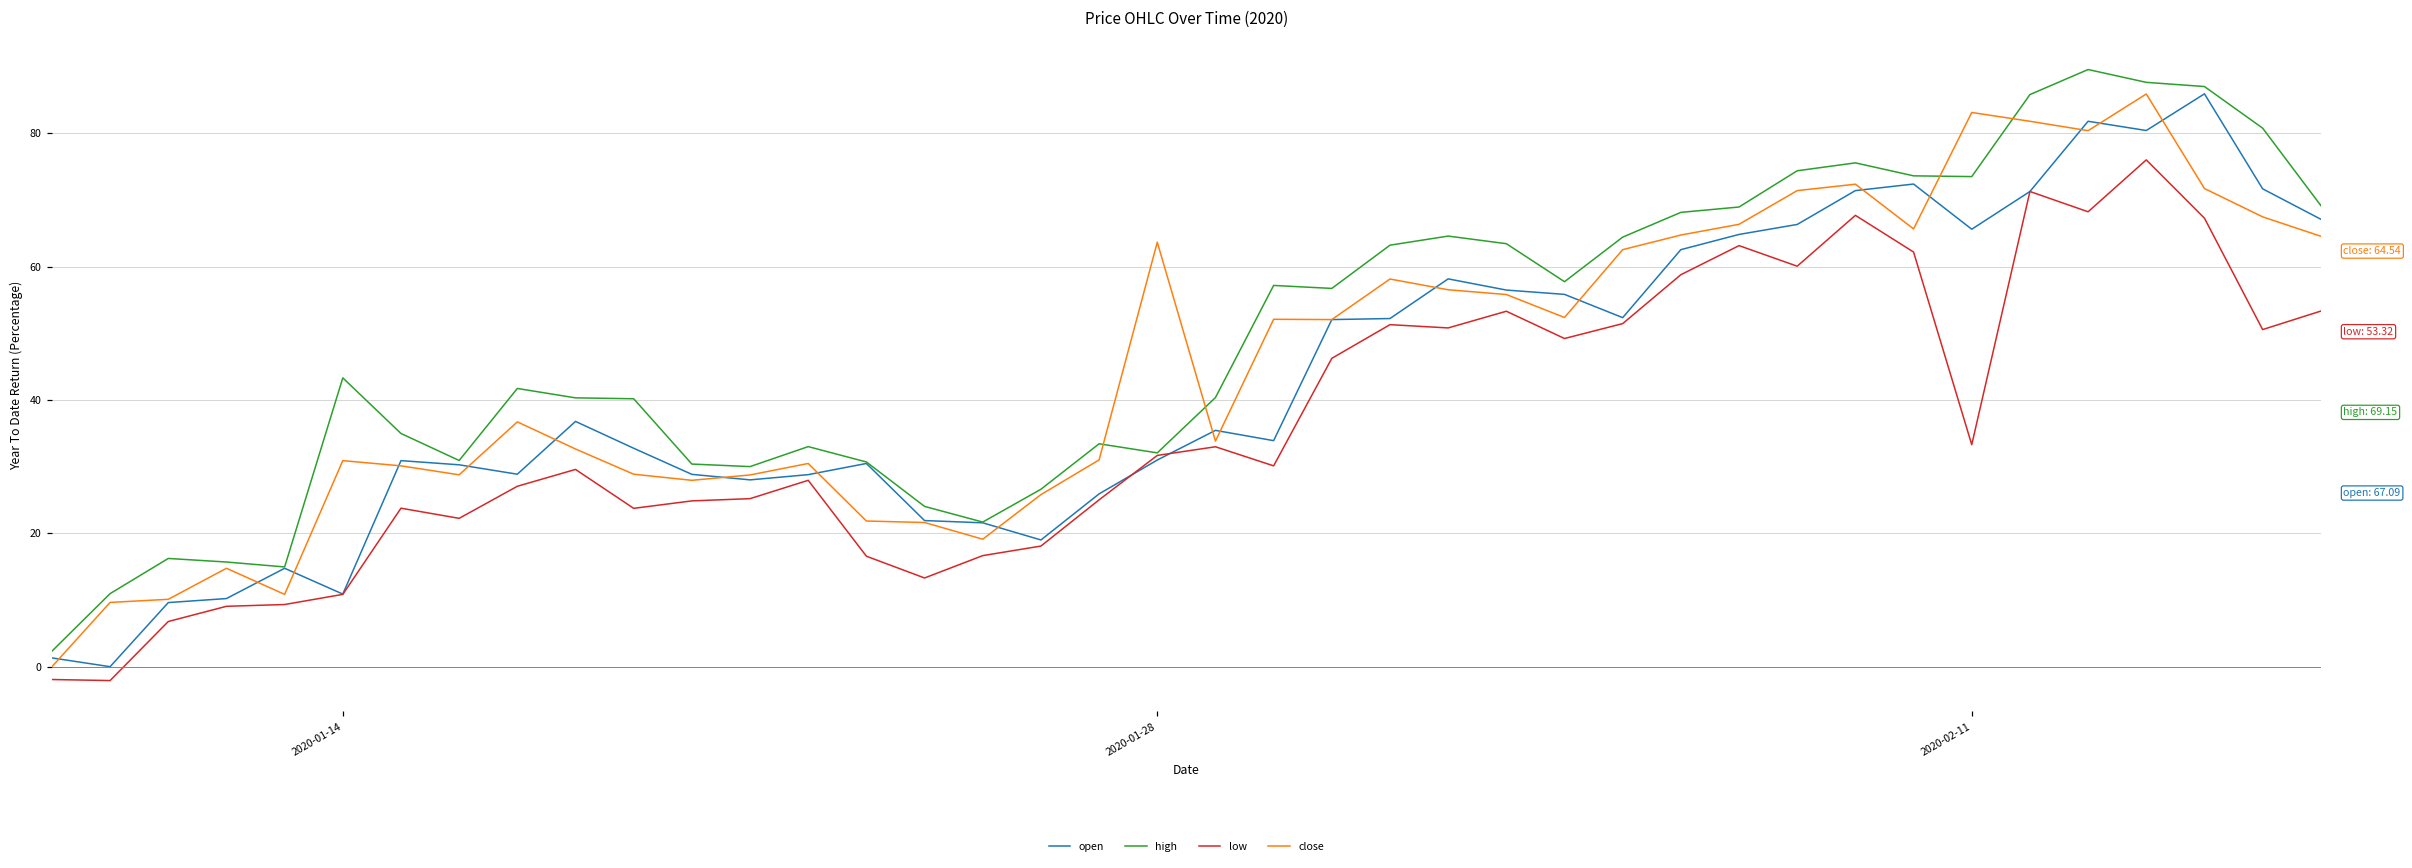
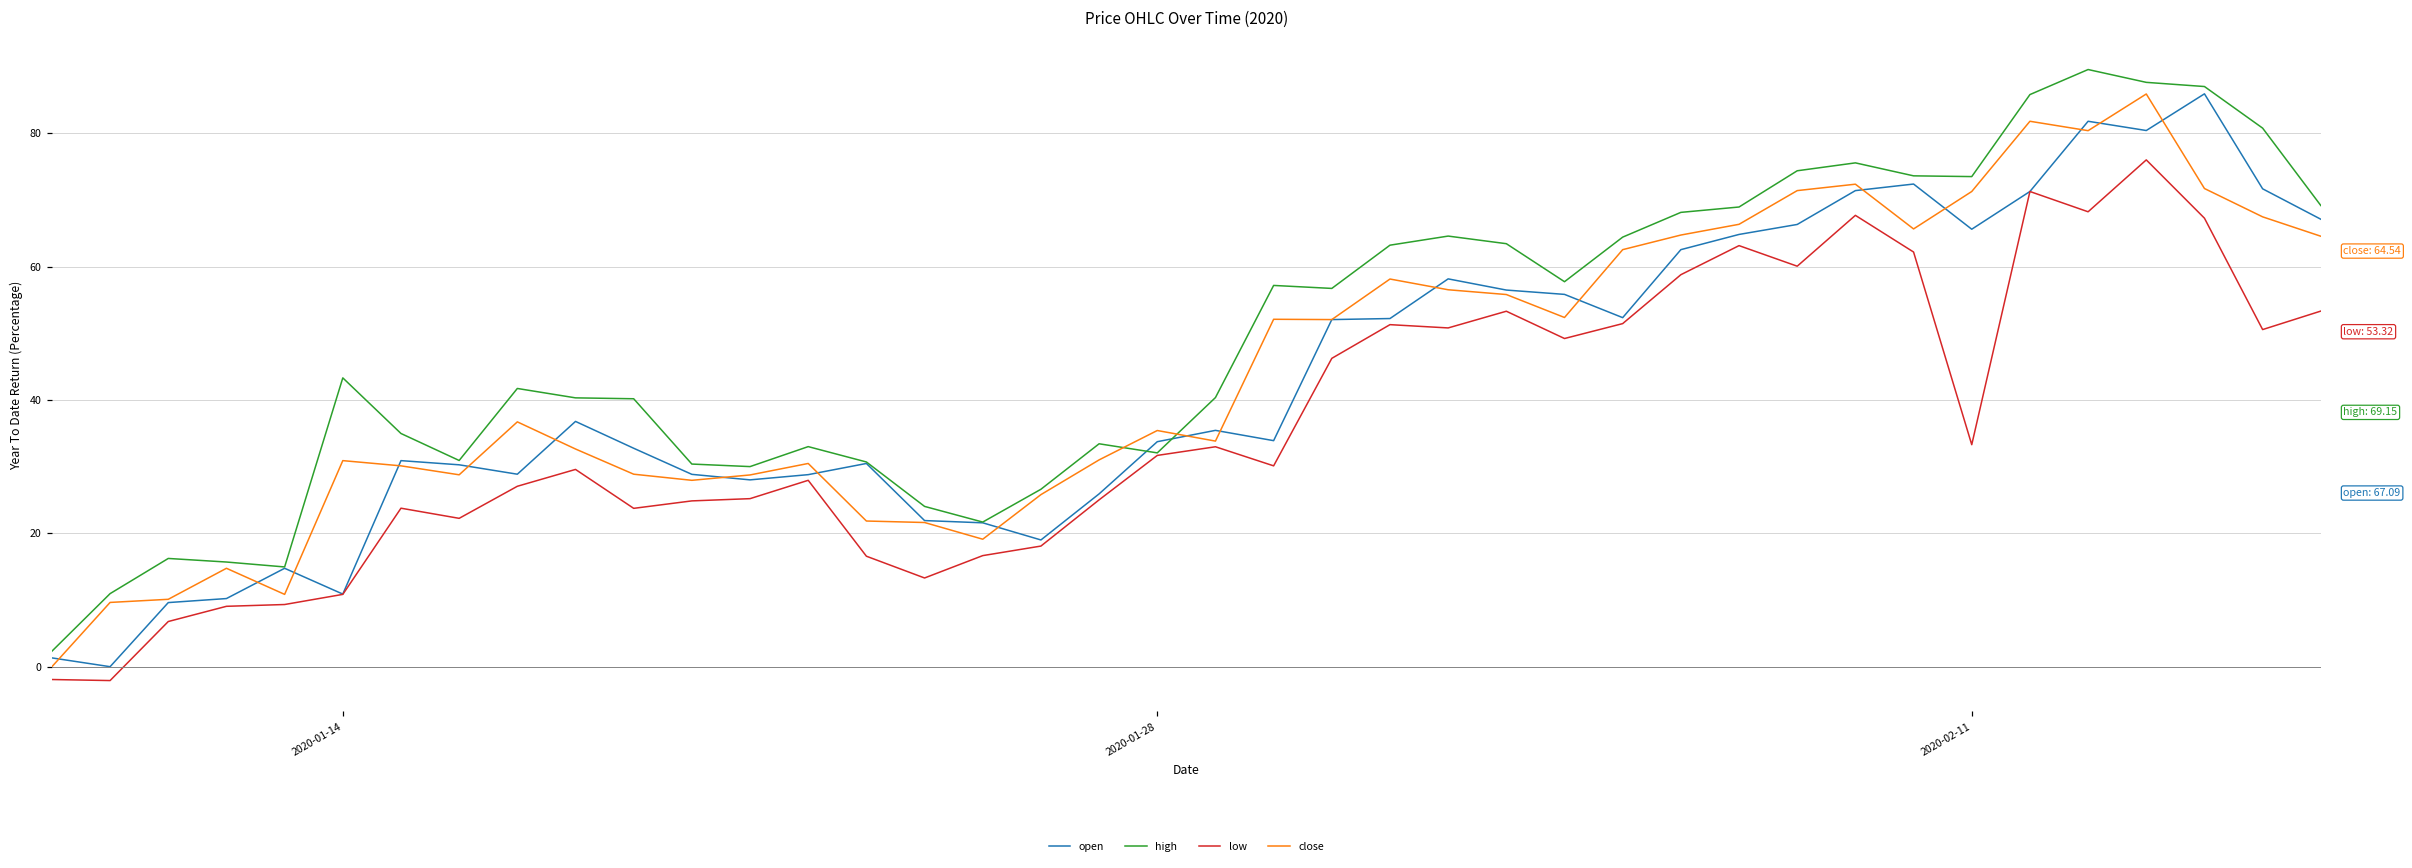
  {
    "open": {
-     "2020-01-28": 31,
+     "2020-01-28": 34,
      "2020-02-11": 66
    },
    "high": {
      "2020-01-14": 43,
      "2020-02-11": 73
    },
    "low": {
      "2020-02-11": 33
    },
    "close": {
      "2020-01-14": 31,
-     "2020-01-28": 64,
-     "2020-02-11": 83
+     "2020-01-28": 35,
+     "2020-02-11": 71
    }
  }
